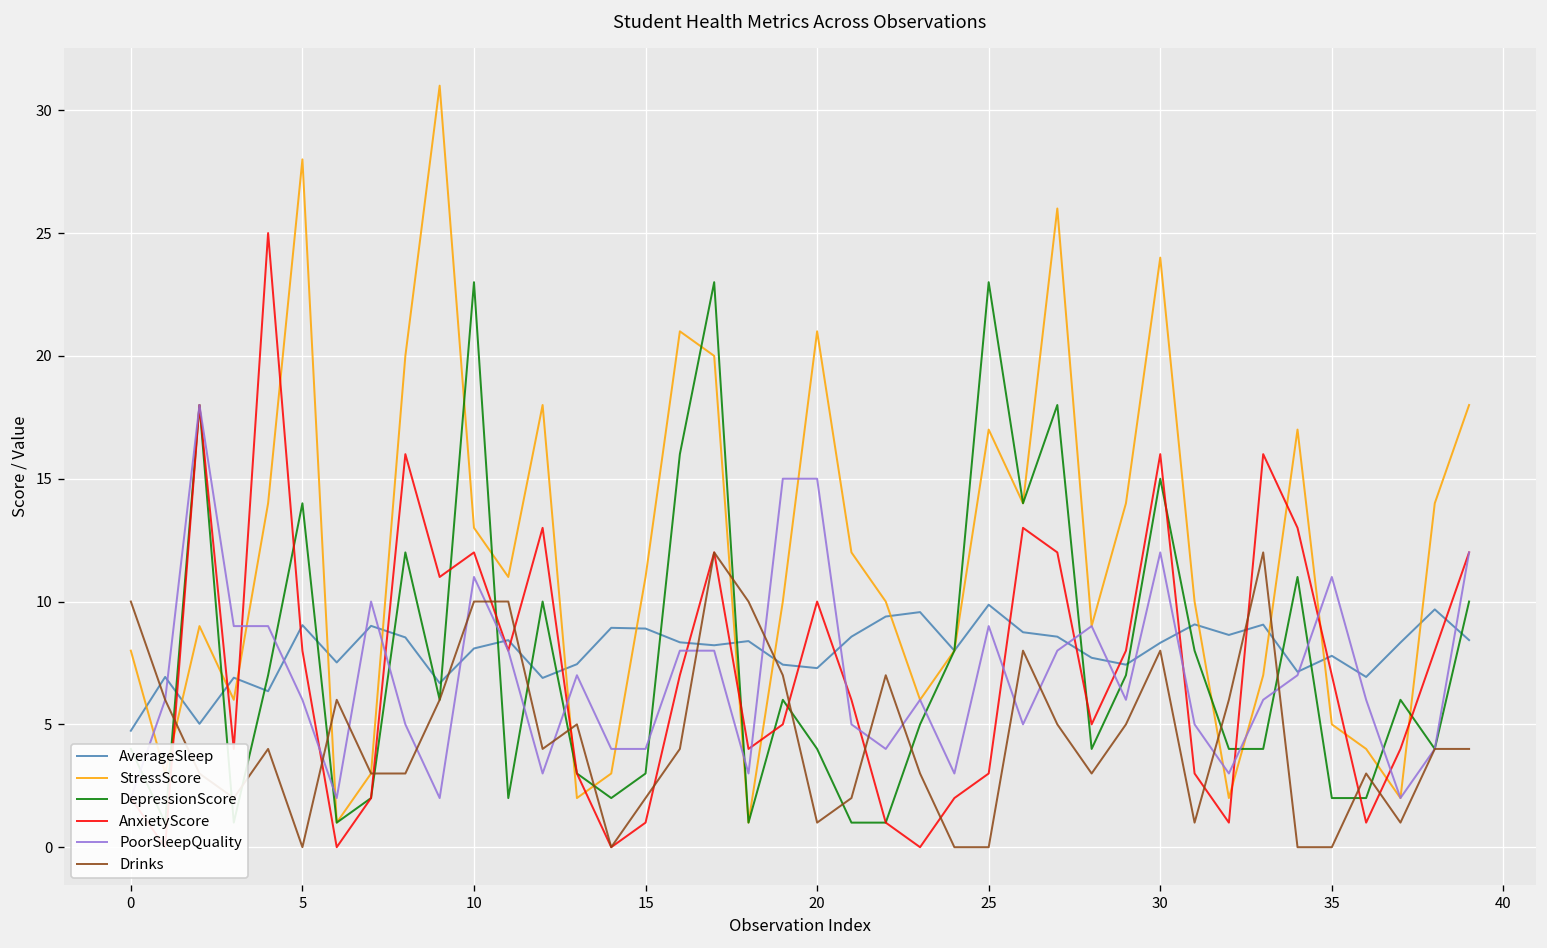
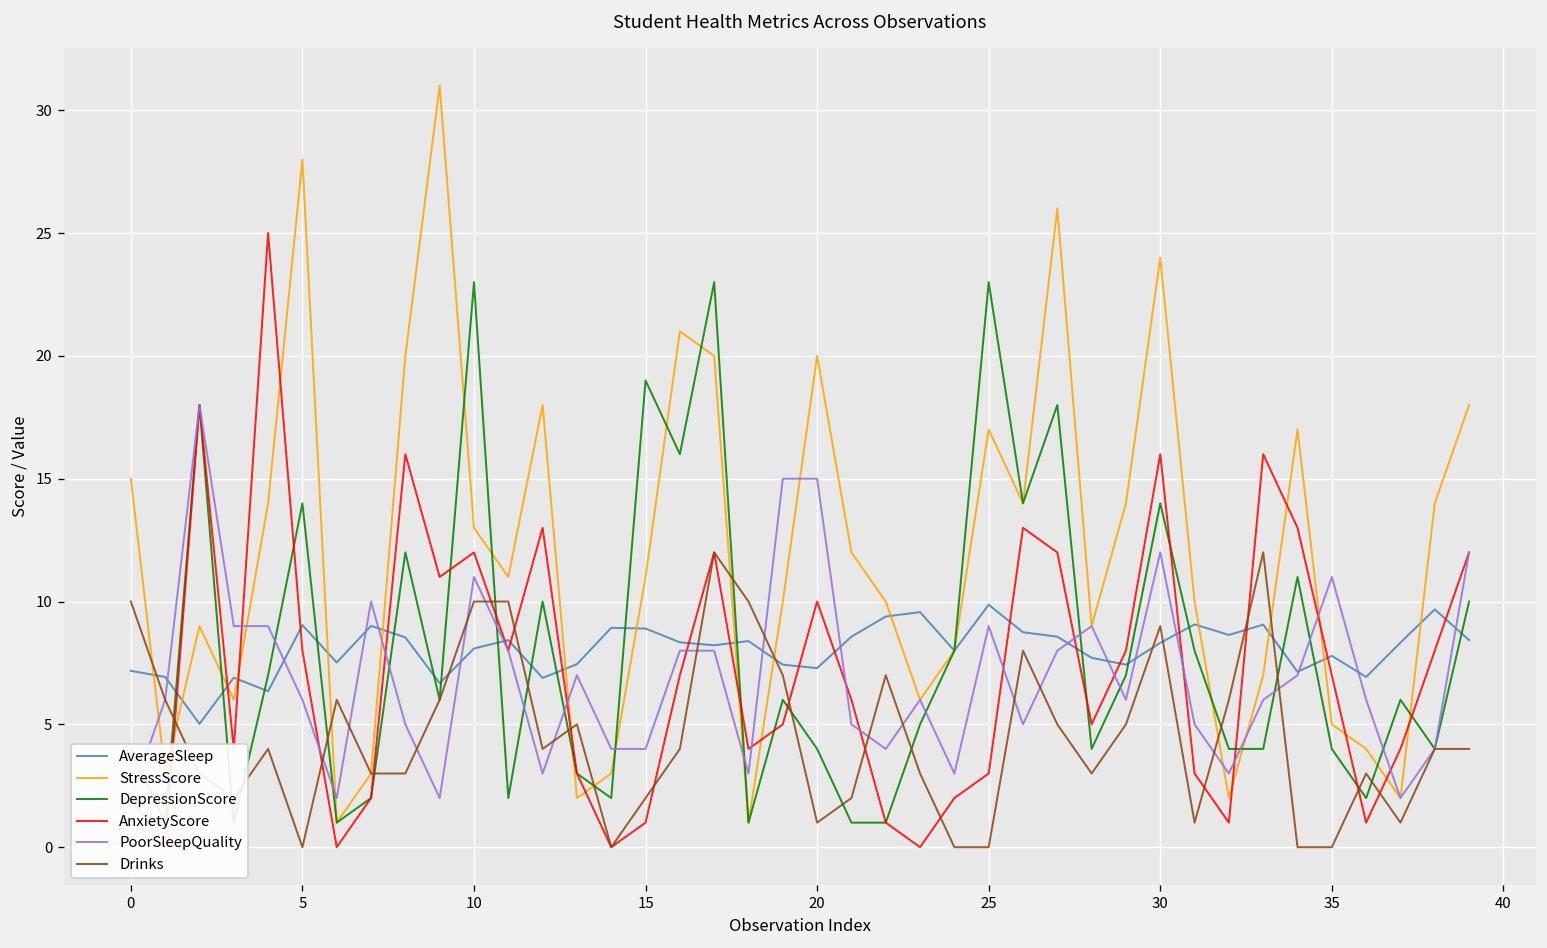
  {
    "AverageSleep": {
-     "0": 4.7,
+     "0": 7.2,
      "5": 9.0,
      "10": 8.1,
      "15": 8.9,
      "20": 7.3,
      "25": 9.9,
      "30": 8.3,
      "35": 7.8
    },
    "StressScore": {
-     "0": 8,
+     "0": 15,
      "5": 28,
      "10": 13,
      "15": 11,
-     "20": 21,
+     "20": 20,
      "25": 17,
      "30": 24,
      "35": 5
    },
    "DepressionScore": {
      "5": 14,
      "10": 23,
-     "15": 3,
+     "15": 19,
      "20": 4,
      "25": 23,
-     "30": 15,
-     "35": 2
+     "30": 14,
+     "35": 4
    },
    "AnxietyScore": {
      "5": 8.0,
      "10": 12.0,
      "15": 1.0,
      "20": 10.0,
      "25": 3.0,
      "30": 16.0,
      "35": 7.0
    },
    "PoorSleepQuality": {
      "5": 6.0,
      "10": 11.0,
      "15": 4.0,
      "20": 15.0,
      "25": 9.0,
      "30": 12.0,
      "35": 11.0
    },
    "Drinks": {
      "0": 10,
      "5": 0,
      "10": 10,
      "15": 2,
      "20": 1,
      "25": 0,
-     "30": 8,
+     "30": 9,
      "35": 0
    }
  }
